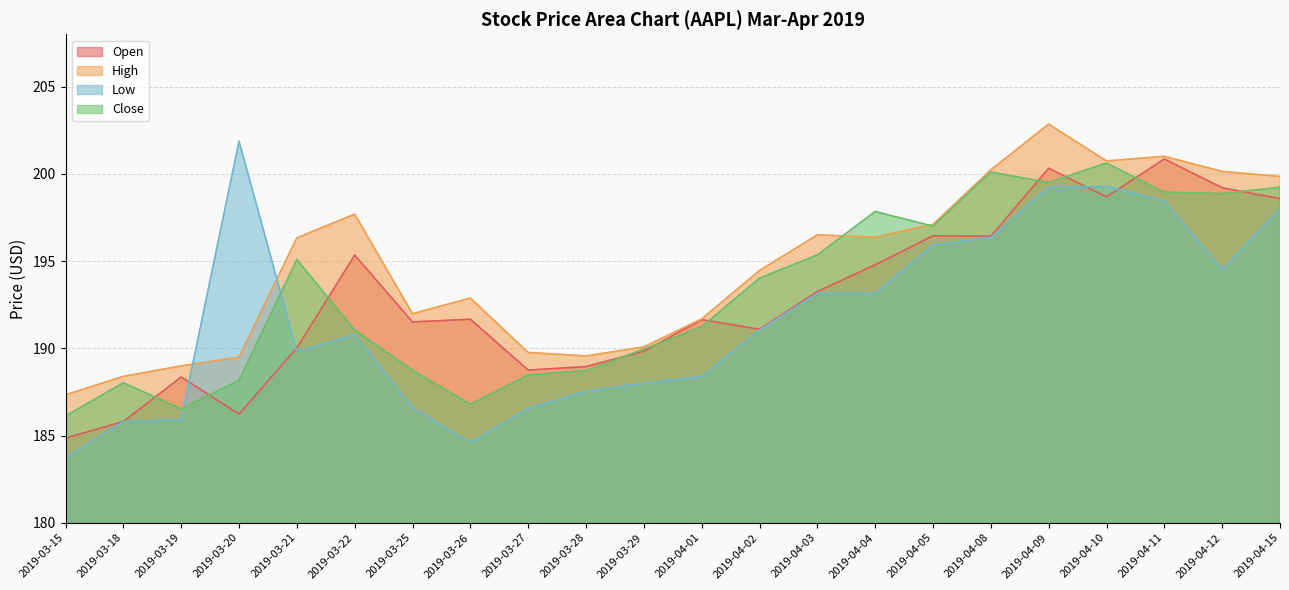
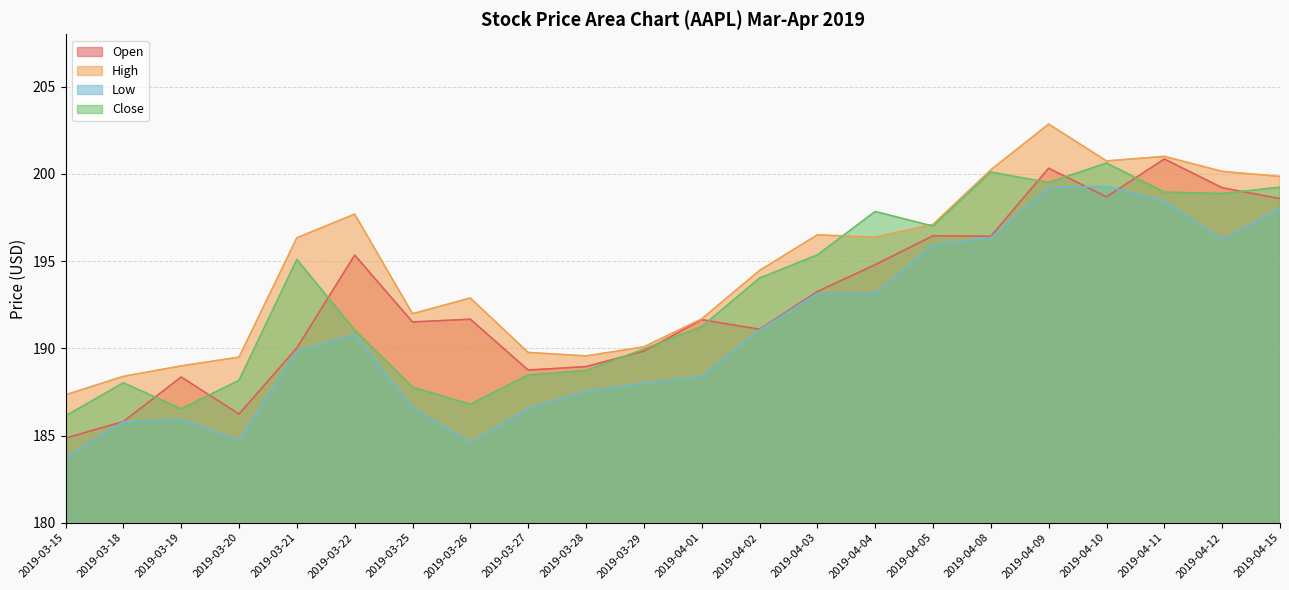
  {
    "Low": {
      "2019-03-15": 183.7,
      "2019-03-19": 185.9,
-     "2019-03-20": 201.9,
+     "2019-03-20": 184.7,
      "2019-03-21": 189.8,
      "2019-03-22": 190.8,
      "2019-03-25": 186.6,
      "2019-03-26": 184.6,
      "2019-03-27": 186.6,
      "2019-03-28": 187.5,
      "2019-03-29": 188.0,
      "2019-04-01": 188.4,
      "2019-04-04": 193.1,
      "2019-04-05": 195.9,
      "2019-04-09": 199.2,
      "2019-04-10": 199.3,
      "2019-04-11": 198.4,
-     "2019-04-12": 194.5,
+     "2019-04-12": 196.2,
      "2019-04-15": 198.0
    },
    "Close": {
      "2019-03-15": 186.1,
      "2019-03-18": 188.0,
      "2019-03-19": 186.5,
      "2019-03-20": 188.2,
      "2019-03-21": 195.1,
      "2019-03-22": 191.1,
-     "2019-03-25": 188.7,
+     "2019-03-25": 187.8,
      "2019-03-26": 186.8,
      "2019-03-27": 188.5,
      "2019-03-28": 188.7,
      "2019-04-01": 191.2,
      "2019-04-02": 194.0,
      "2019-04-03": 195.4,
      "2019-04-04": 197.8,
      "2019-04-09": 199.5,
      "2019-04-11": 199.0,
      "2019-04-12": 198.9,
      "2019-04-15": 199.2
    }
  }
